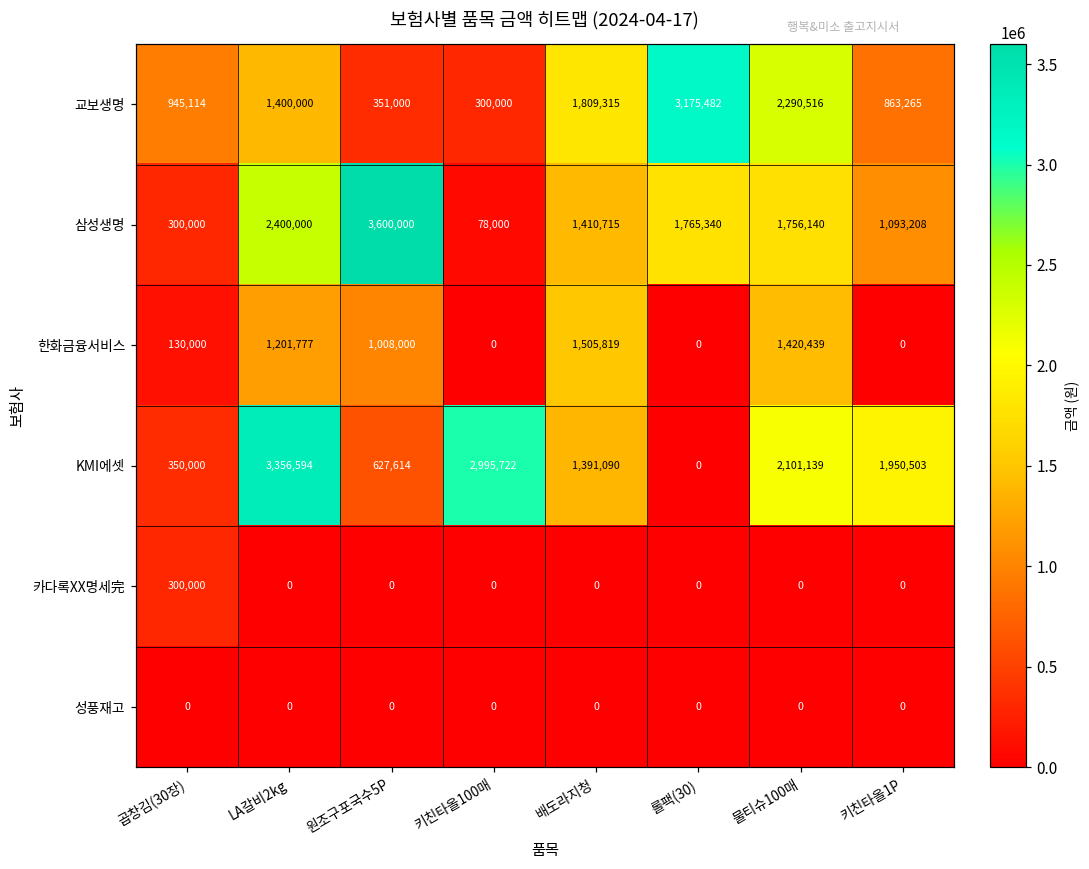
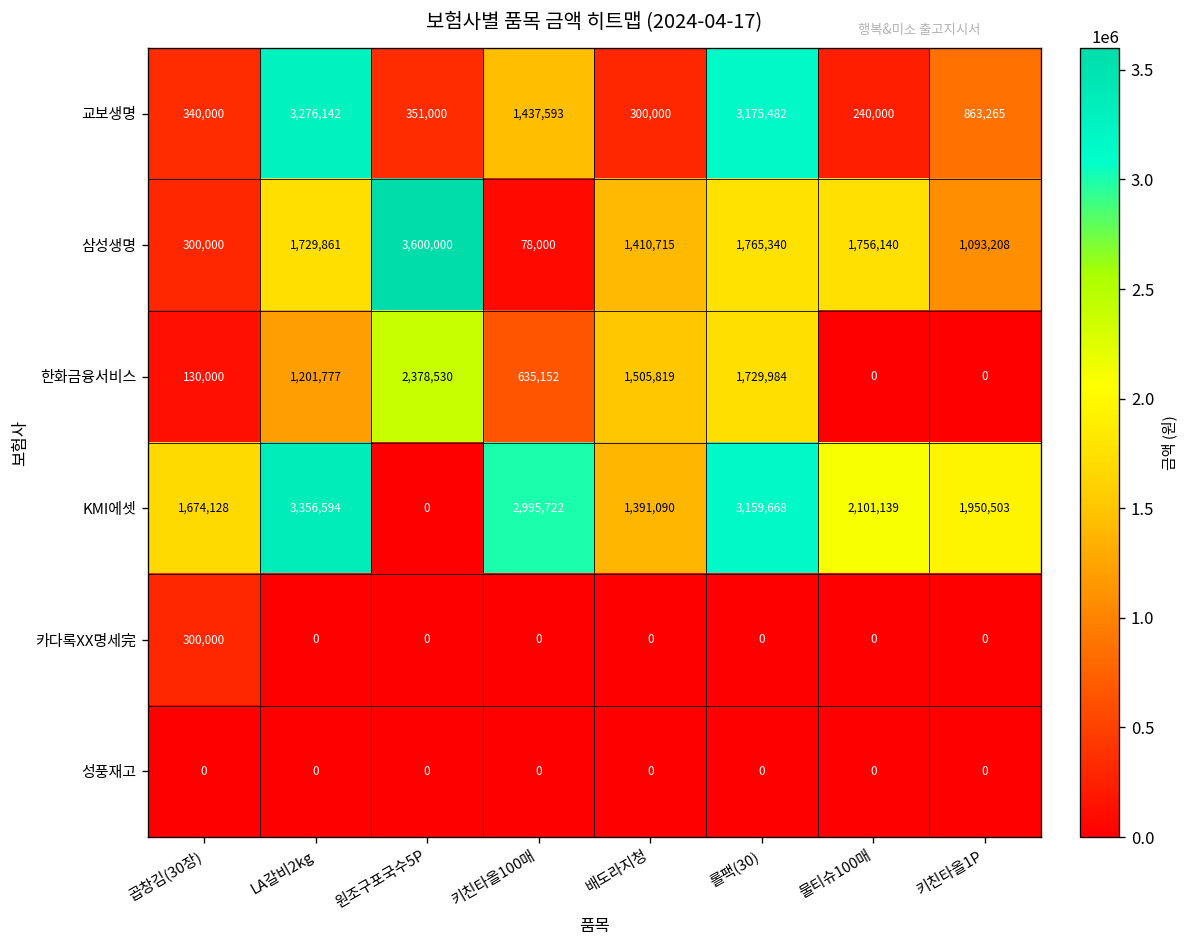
  {
    "교보생명": {
-     "곱창김(30장)": "945,114",
-     "LA갈비2kg": "1,400,000",
+     "곱창김(30장)": "340,000",
+     "LA갈비2kg": "3,276,142",
      "원조구포국수5P": "351,000",
-     "키친타올100매": "300,000",
-     "배도라지청": "1,809,315",
+     "키친타올100매": "1,437,593",
+     "배도라지청": "300,000",
      "롤팩(30)": "3,175,482",
-     "물티슈100매": "2,290,516",
+     "물티슈100매": "240,000",
      "키친타올1P": "863,265"
    },
    "삼성생명": {
      "곱창김(30장)": "300,000",
-     "LA갈비2kg": "2,400,000",
+     "LA갈비2kg": "1,729,861",
      "원조구포국수5P": "3,600,000",
      "키친타올100매": "78,000",
      "배도라지청": "1,410,715",
      "롤팩(30)": "1,765,340",
      "물티슈100매": "1,756,140",
      "키친타올1P": "1,093,208"
    },
    "한화금융서비스": {
      "곱창김(30장)": "130,000",
      "LA갈비2kg": "1,201,777",
-     "원조구포국수5P": "1,008,000",
-     "키친타올100매": "0",
+     "원조구포국수5P": "2,378,530",
+     "키친타올100매": "635,152",
      "배도라지청": "1,505,819",
-     "롤팩(30)": "0",
-     "물티슈100매": "1,420,439",
+     "롤팩(30)": "1,729,984",
+     "물티슈100매": "0",
      "키친타올1P": "0"
    },
    "KMI에셋": {
-     "곱창김(30장)": "350,000",
+     "곱창김(30장)": "1,674,128",
      "LA갈비2kg": "3,356,594",
-     "원조구포국수5P": "627,614",
+     "원조구포국수5P": "0",
      "키친타올100매": "2,995,722",
      "배도라지청": "1,391,090",
-     "롤팩(30)": "0",
+     "롤팩(30)": "3,159,668",
      "물티슈100매": "2,101,139",
      "키친타올1P": "1,950,503"
    },
    "카다록XX명세完": {
      "곱창김(30장)": "300,000",
      "LA갈비2kg": "0",
      "원조구포국수5P": "0",
      "키친타올100매": "0",
      "배도라지청": "0",
      "롤팩(30)": "0",
      "물티슈100매": "0",
      "키친타올1P": "0"
    },
    "성풍재고": {
      "곱창김(30장)": "0",
      "LA갈비2kg": "0",
      "원조구포국수5P": "0",
      "키친타올100매": "0",
      "배도라지청": "0",
      "롤팩(30)": "0",
      "물티슈100매": "0",
      "키친타올1P": "0"
    }
  }
